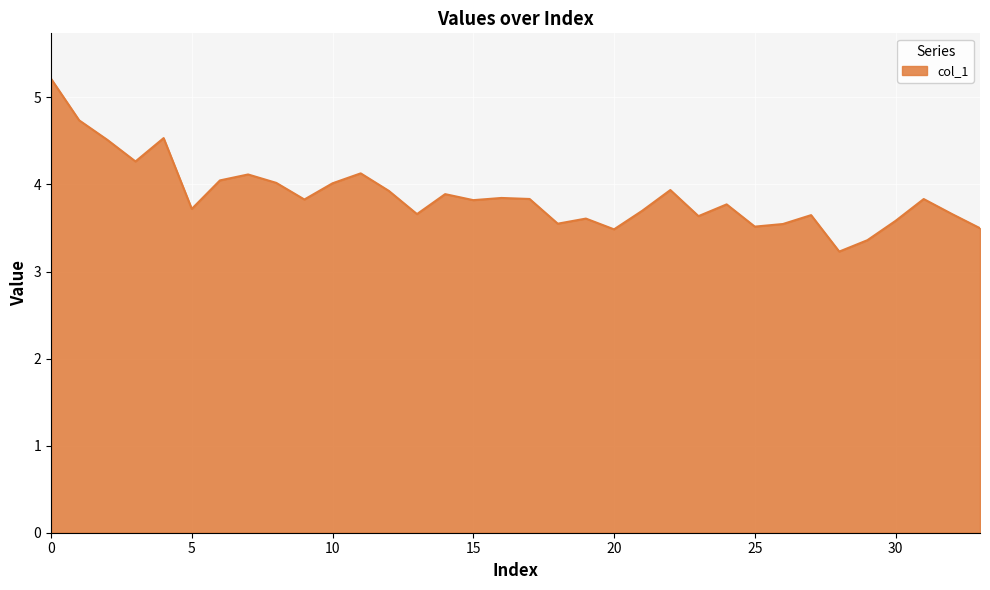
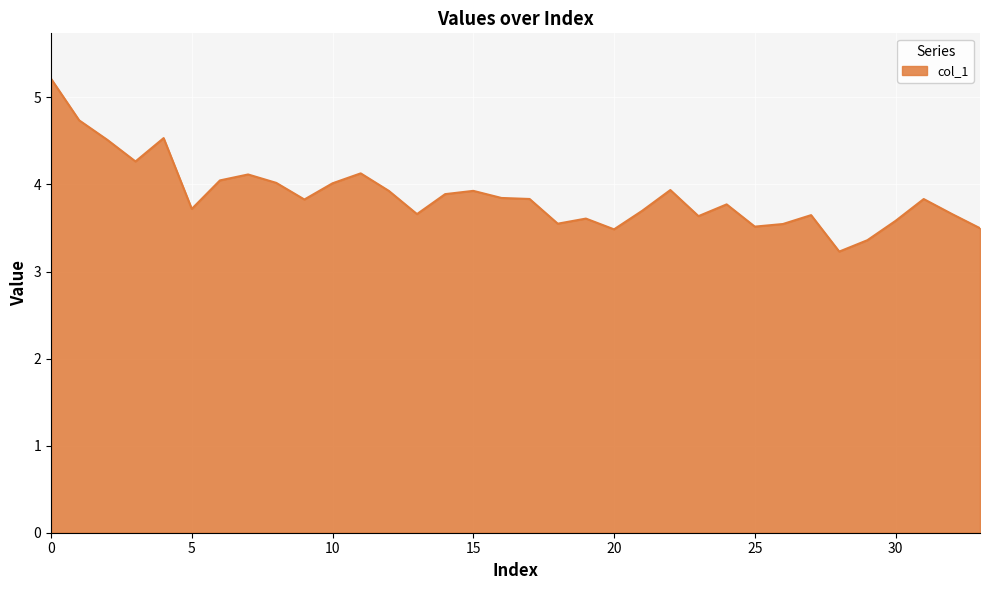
  {
    "0": 5.2,
    "5": 3.7,
    "10": 4.0,
-   "15": 3.8,
+   "15": 3.9,
    "20": 3.5,
    "25": 3.5,
    "30": 3.6
  }
